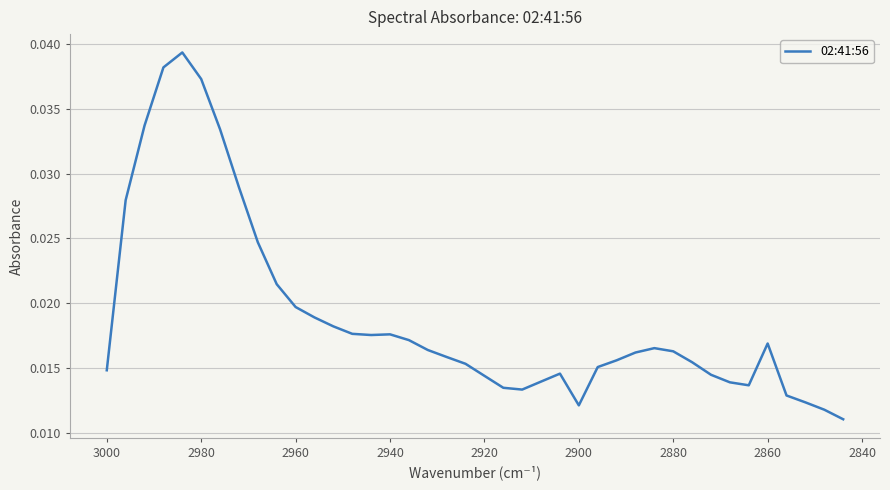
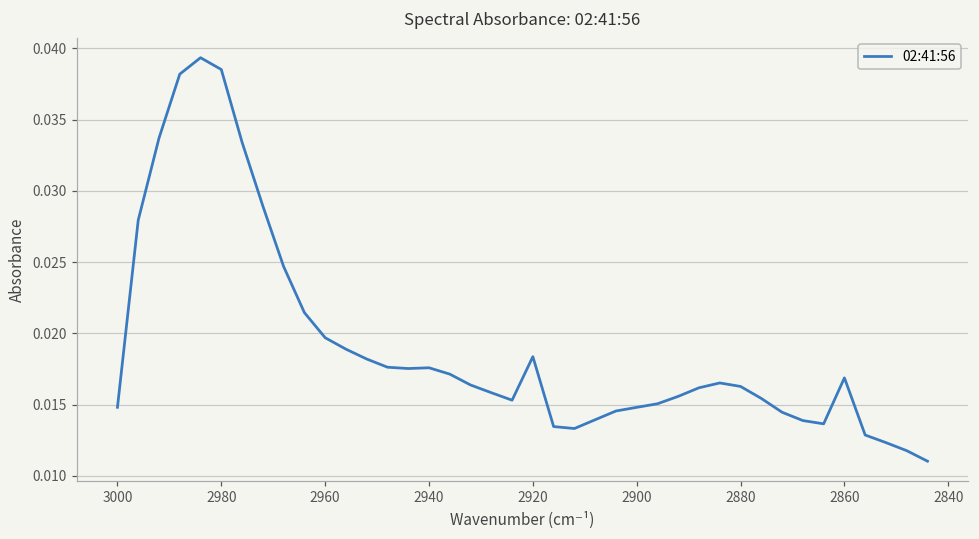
  {
    "3000": 0.0148,
-   "2980": 0.0373,
+   "2980": 0.0385,
    "2960": 0.0197,
    "2940": 0.0176,
-   "2920": 0.0144,
-   "2900": 0.0121,
+   "2920": 0.0184,
+   "2900": 0.0148,
    "2880": 0.0163,
    "2860": 0.0169
  }
